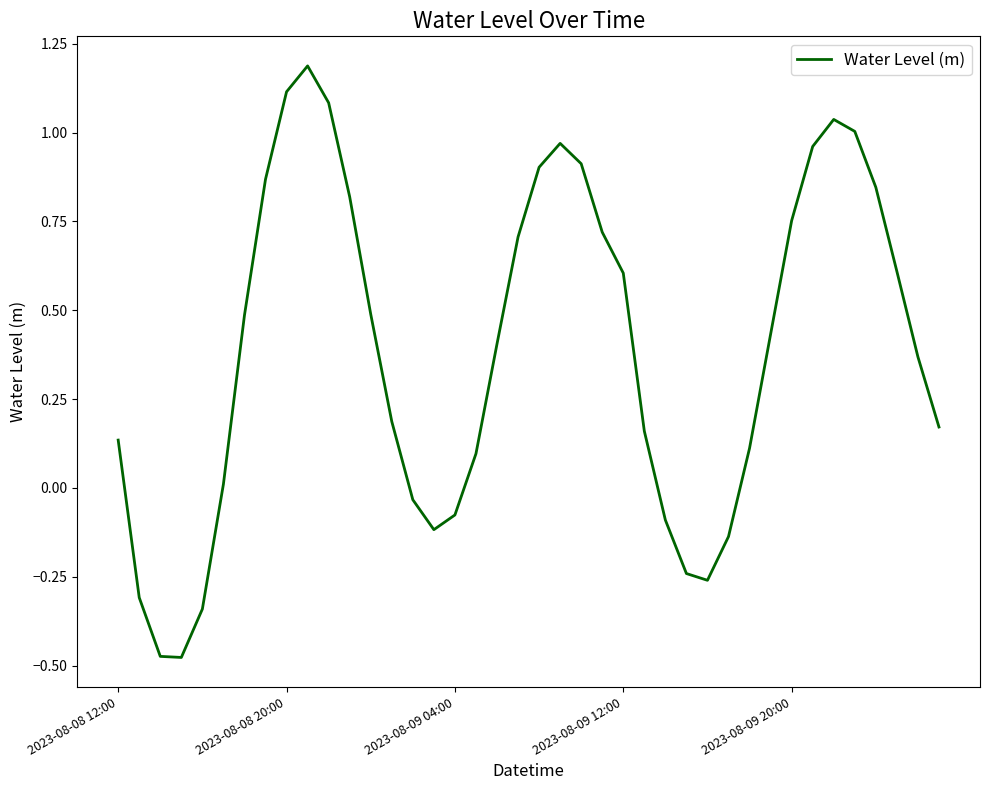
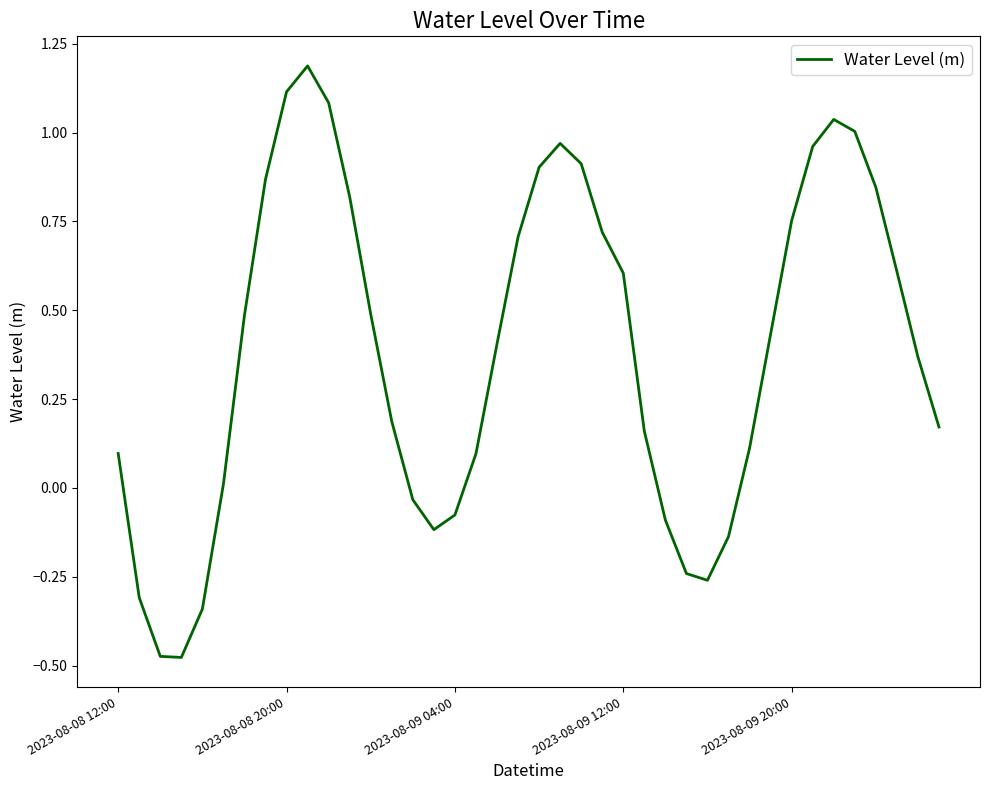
  {
-   "2023-08-08 12:00": 0.13,
+   "2023-08-08 12:00": 0.10,
    "2023-08-08 20:00": 1.11,
    "2023-08-09 04:00": -0.08,
    "2023-08-09 12:00": 0.60,
    "2023-08-09 20:00": 0.75
  }
